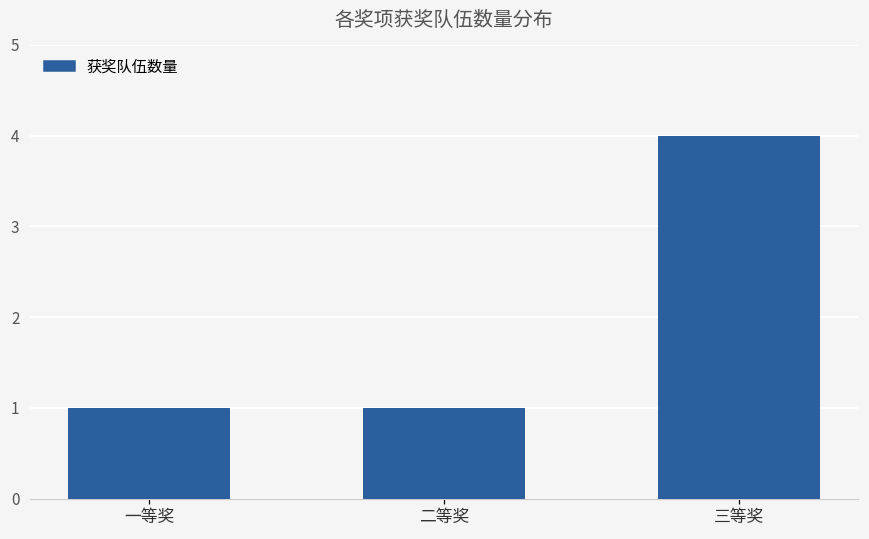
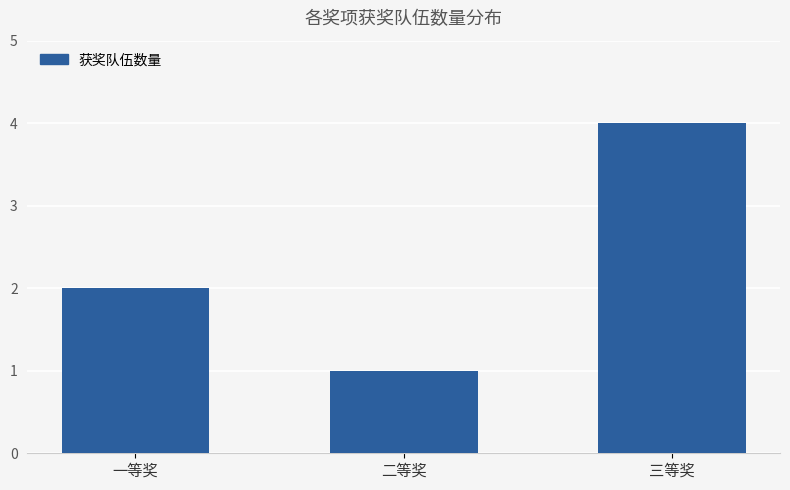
  {
-   "一等奖": 1,
+   "一等奖": 2,
    "二等奖": 1,
    "三等奖": 4
  }
